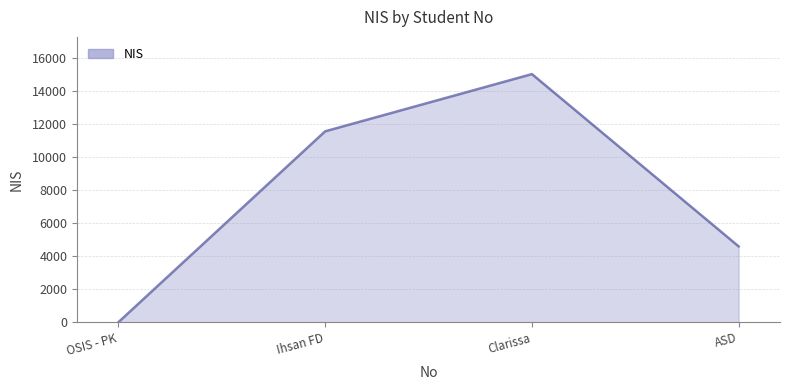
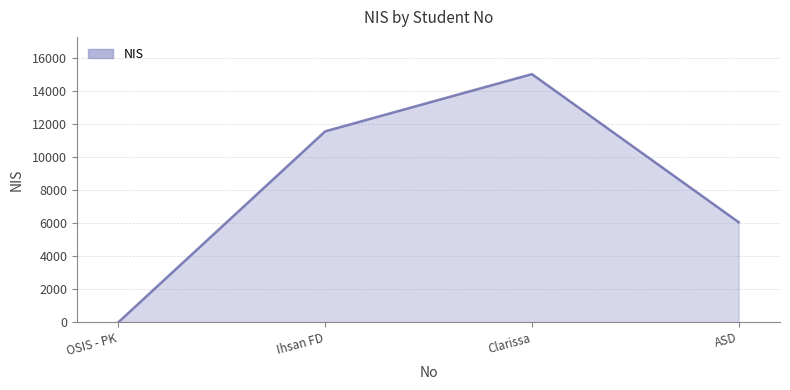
  {
    "OSIS - PK": 0,
    "Ihsan FD": 11600,
    "Clarissa": 15000,
-   "ASD": 4600
+   "ASD": 6100
  }
